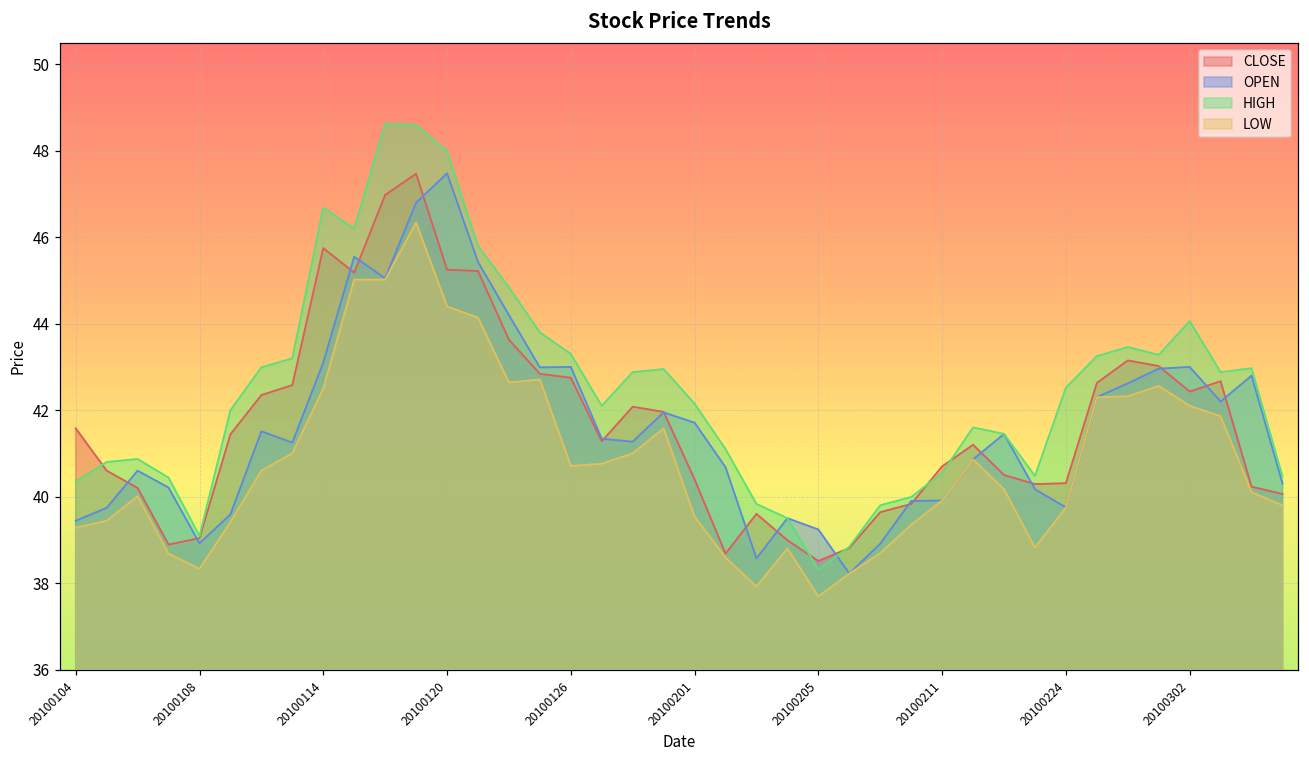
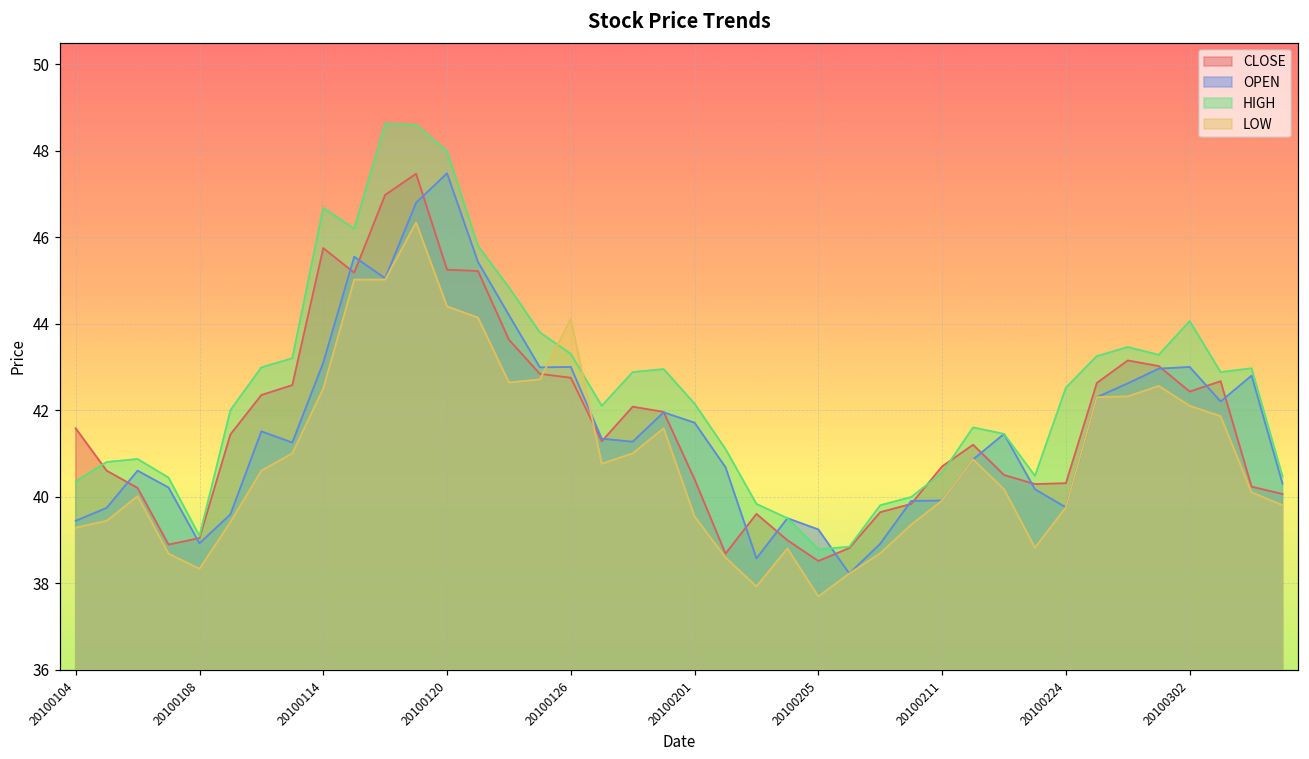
  {
    "CLOSE": {
      "20100104": 41.6,
      "20100114": 45.8,
      "20100120": 45.3,
      "20100126": 42.8,
      "20100201": 40.4,
      "20100205": 38.5,
      "20100211": 40.7,
      "20100224": 40.3,
      "20100302": 42.4
    },
    "OPEN": {
      "20100104": 39.4,
      "20100108": 38.9,
      "20100114": 43.1,
      "20100120": 47.5,
      "20100126": 43.0,
      "20100201": 41.7,
      "20100205": 39.2,
      "20100302": 43.0
    },
    "HIGH": {
      "20100104": 40.4,
      "20100114": 46.7,
      "20100120": 48.0,
      "20100126": 43.3,
      "20100201": 42.2,
-     "20100205": 38.3,
+     "20100205": 38.8,
      "20100211": 40.6,
      "20100224": 42.5,
      "20100302": 44.1
    },
    "LOW": {
      "20100104": 39.3,
      "20100108": 38.3,
      "20100114": 42.5,
      "20100120": 44.4,
-     "20100126": 40.7,
+     "20100126": 44.1,
      "20100201": 39.5,
      "20100205": 37.7,
      "20100302": 42.1
    }
  }
